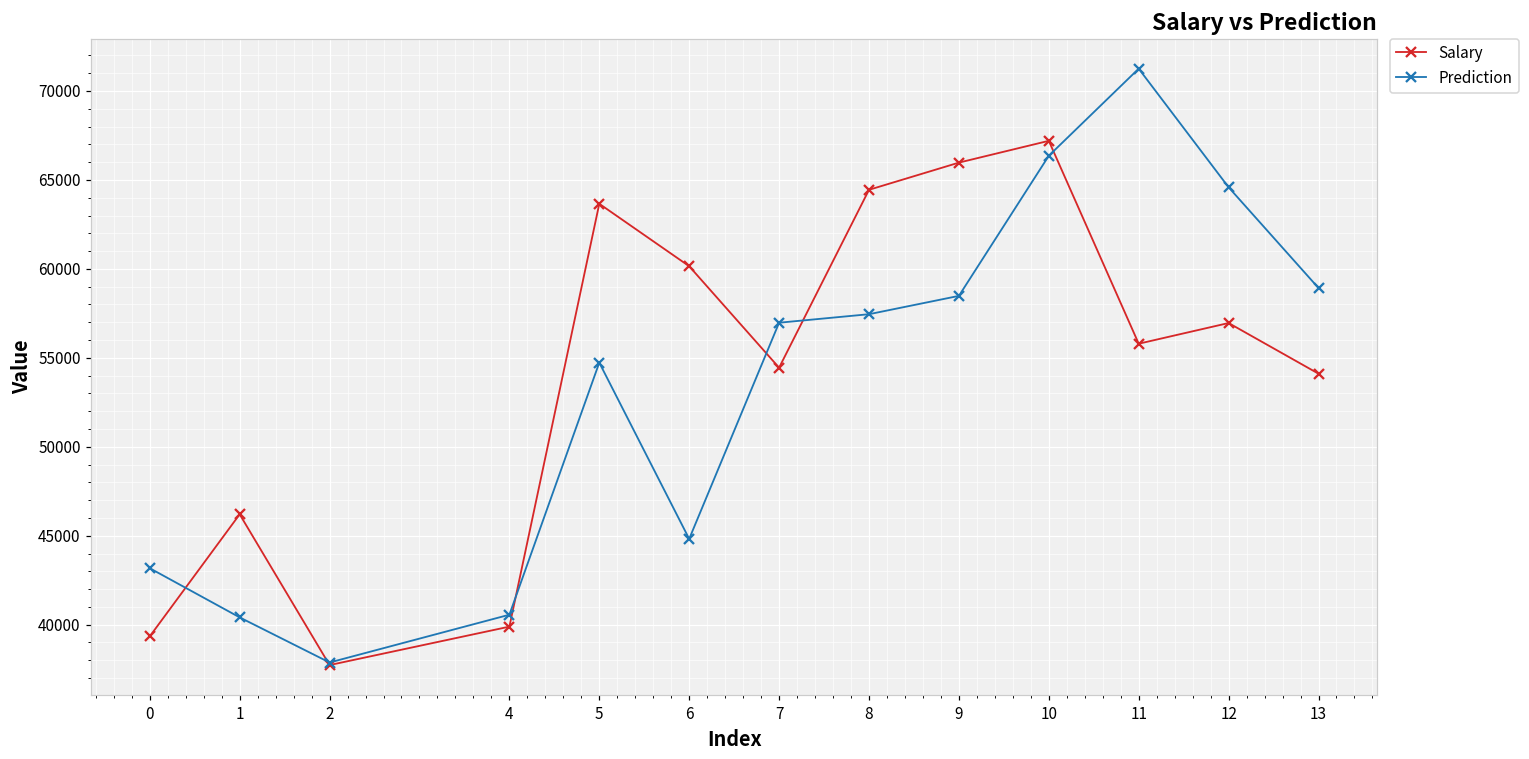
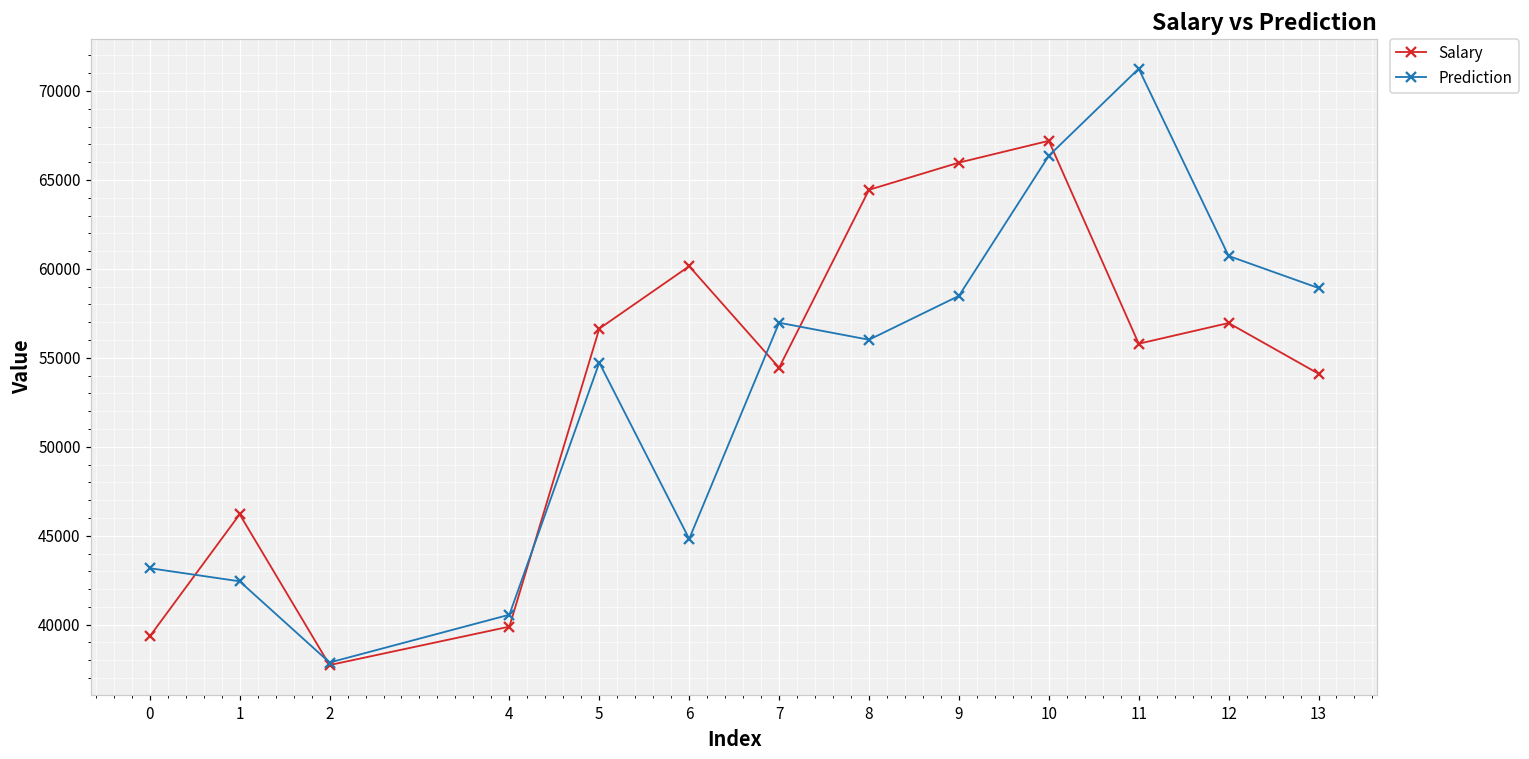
  {
    "Salary": {
      "0": 39300,
      "1": 46200,
      "4": 39900,
-     "5": 63700,
+     "5": 56600,
      "6": 60200,
      "7": 54400,
      "8": 64400,
      "9": 66000,
      "10": 67200,
      "11": 55800,
      "12": 57000,
      "13": 54100
    },
    "Prediction": {
      "0": 43200,
-     "1": 40400,
+     "1": 42400,
      "4": 40600,
      "5": 54700,
      "6": 44800,
      "7": 57000,
-     "8": 57500,
+     "8": 56000,
      "9": 58500,
      "10": 66400,
      "11": 71300,
-     "12": 64600,
+     "12": 60700,
      "13": 58900
    }
  }
